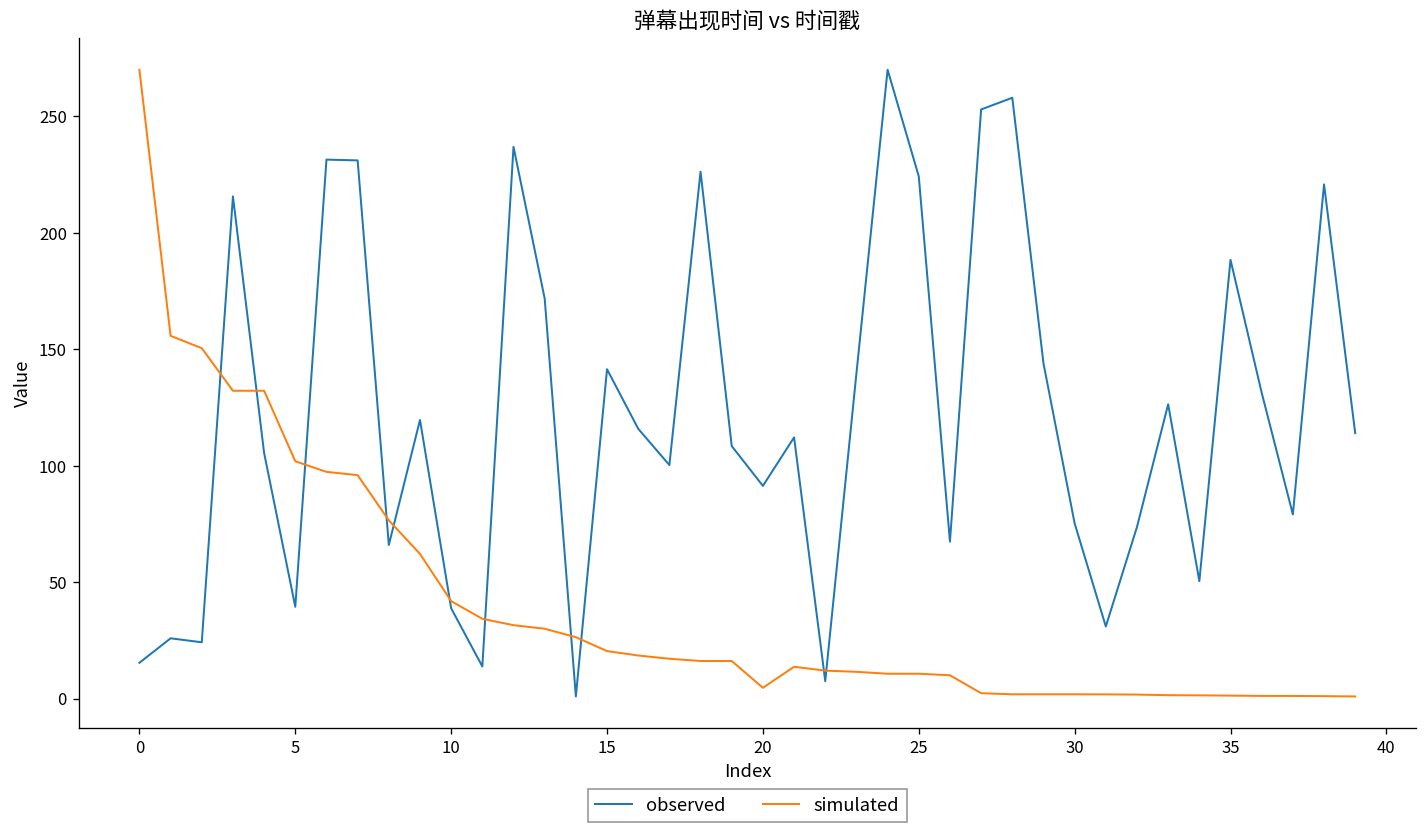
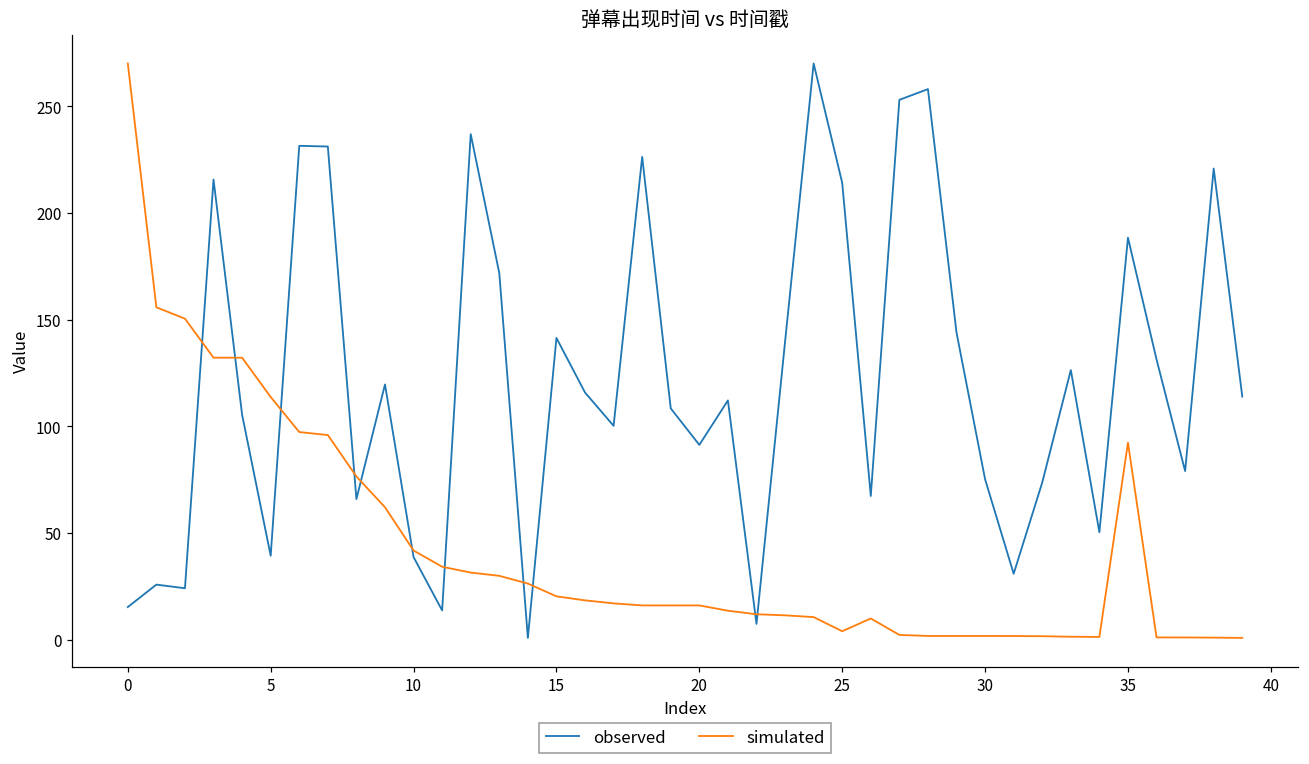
  {
    "observed": {
      "0": 15,
      "5": 39,
      "10": 39,
      "15": 141,
      "20": 91,
-     "25": 224,
+     "25": 214,
      "30": 75,
      "35": 188
    },
    "simulated": {
      "0": 270,
-     "5": 102,
+     "5": 114,
      "10": 42,
      "15": 20,
-     "20": 5,
-     "25": 11,
+     "20": 16,
+     "25": 4,
      "30": 2,
-     "35": 1
+     "35": 92
    }
  }
